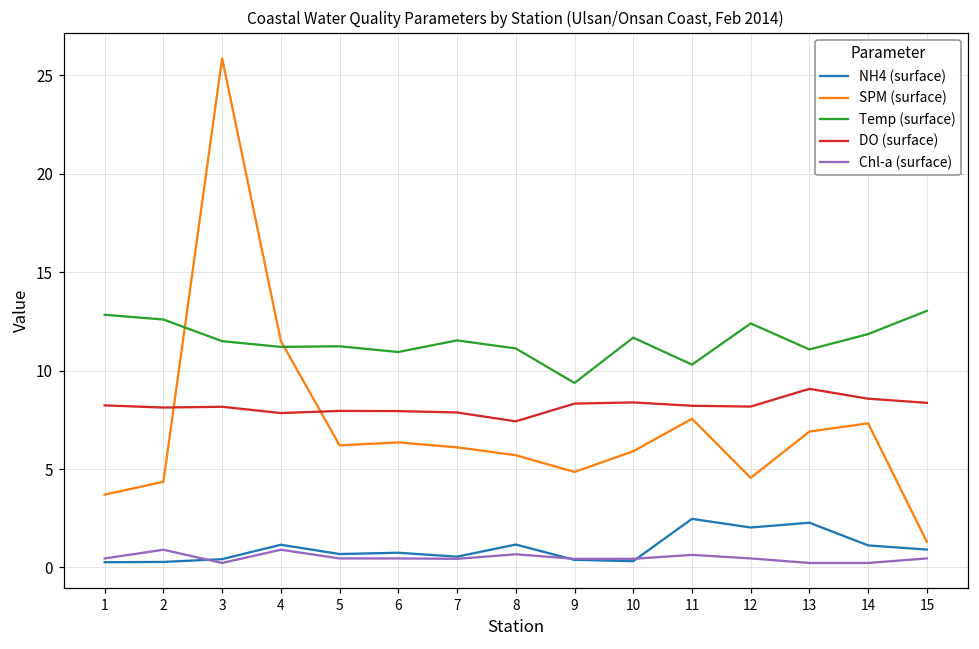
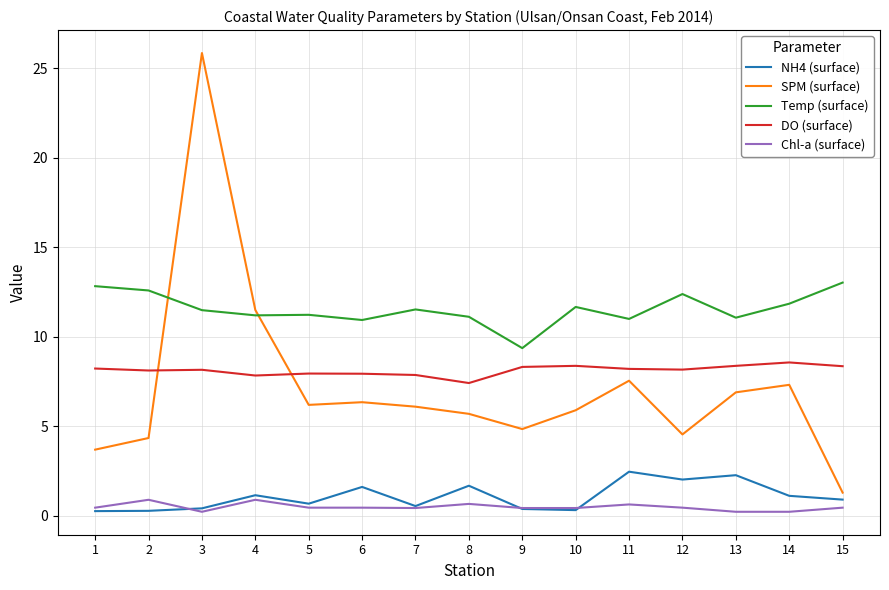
  {
    "NH4 (surface)": {
      "1": 0.3,
      "2": 0.3,
      "3": 0.4,
      "4": 1.2,
      "5": 0.7,
-     "6": 0.7,
-     "8": 1.2,
+     "6": 1.6,
+     "8": 1.7,
      "11": 2.5,
      "12": 2.0,
      "13": 2.3,
      "14": 1.1,
      "15": 0.9
    },
    "SPM (surface)": {
      "1": 3.7,
      "2": 4.4,
      "3": 25.9,
      "4": 11.5,
      "5": 6.2,
      "6": 6.4,
      "7": 6.1,
      "8": 5.7,
      "9": 4.9,
      "10": 5.9,
      "11": 7.6,
      "12": 4.6,
      "13": 6.9,
      "14": 7.3,
      "15": 1.3
    },
    "Temp (surface)": {
      "1": 12.8,
      "2": 12.6,
      "3": 11.5,
      "4": 11.2,
      "5": 11.2,
      "6": 10.9,
      "7": 11.5,
      "8": 11.1,
      "9": 9.4,
      "10": 11.7,
-     "11": 10.3,
+     "11": 11.0,
      "12": 12.4,
      "13": 11.1,
      "14": 11.9,
      "15": 13.0
    },
    "DO (surface)": {
      "1": 8.2,
      "2": 8.1,
      "3": 8.2,
      "4": 7.8,
      "5": 8.0,
      "6": 7.9,
      "7": 7.9,
      "8": 7.4,
      "9": 8.3,
      "10": 8.4,
      "11": 8.2,
      "12": 8.2,
-     "13": 9.1,
+     "13": 8.4,
      "14": 8.6,
      "15": 8.4
    },
    "Chl-a (surface)": {
      "1": 0.5,
      "2": 0.9,
      "3": 0.2,
      "4": 0.9,
      "5": 0.5,
      "6": 0.5,
      "8": 0.7,
      "11": 0.6,
      "12": 0.5,
      "13": 0.2,
      "14": 0.2,
      "15": 0.5
    }
  }
